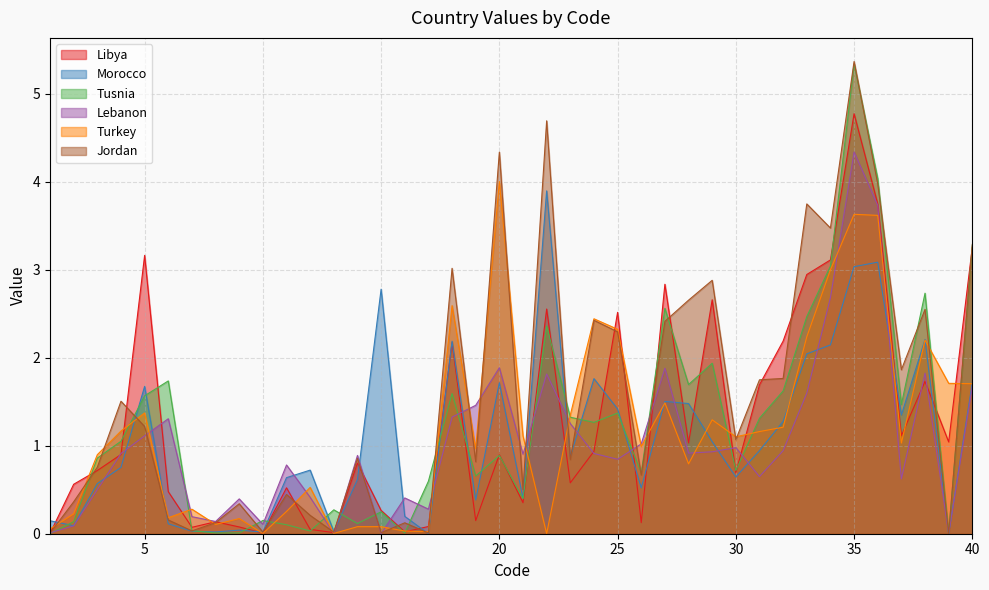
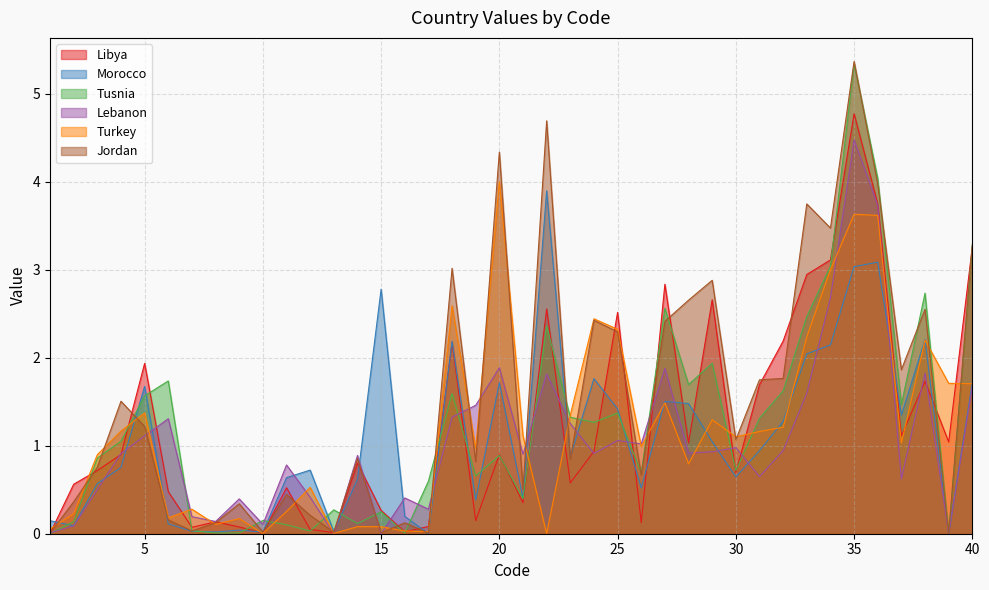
  {
    "Libya": {
-     "5": 3.2,
+     "5": 1.9,
      "25": 2.5,
      "35": 4.8
    },
    "Morocco": {
      "5": 1.7,
      "15": 2.8,
      "20": 1.7,
      "25": 1.4,
      "30": 0.6,
      "35": 3.0
    },
    "Tusnia": {
      "5": 1.6,
      "10": 0.2,
      "25": 1.4
    },
    "Lebanon": {
      "5": 1.1,
      "10": 0.1,
      "20": 1.9,
-     "25": 0.8,
+     "25": 1.1,
      "30": 1.0,
-     "35": 4.3,
+     "35": 4.5,
      "40": 1.7
    },
    "Turkey": {
      "5": 1.4,
      "15": 0.1,
      "20": 4.0,
      "30": 1.1,
      "35": 3.6
    },
    "Jordan": {
      "5": 1.2,
      "20": 4.3,
      "30": 1.1
    }
  }
